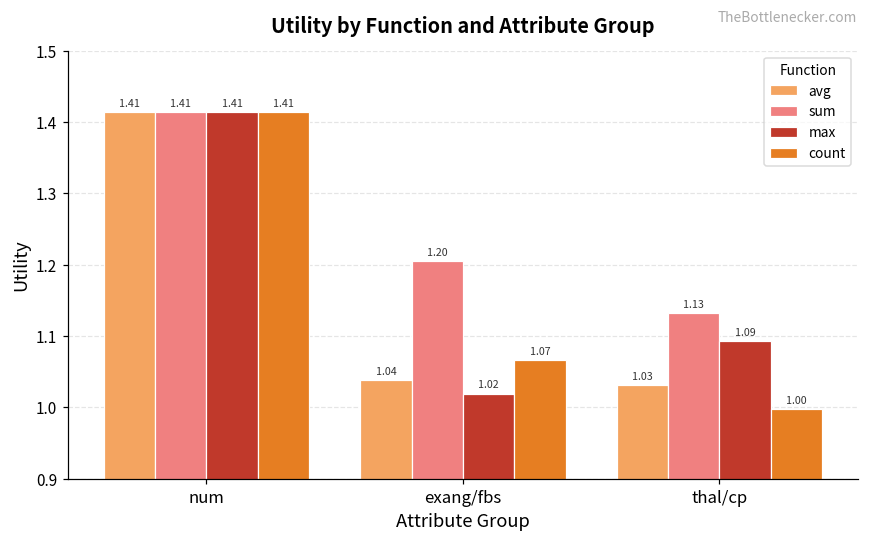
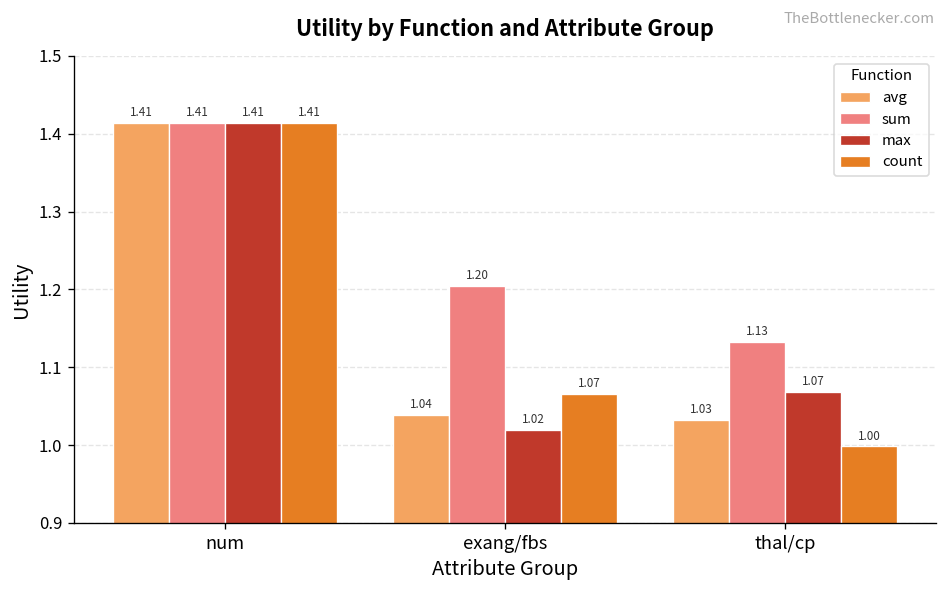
  {
    "max": {
      "num": 1.41,
      "exang/fbs": 1.02,
-     "thal/cp": 1.09
+     "thal/cp": 1.07
    },
    "count": {
      "num": 1.41,
      "exang/fbs": 1.07,
      "thal/cp": 1.00
    }
  }
